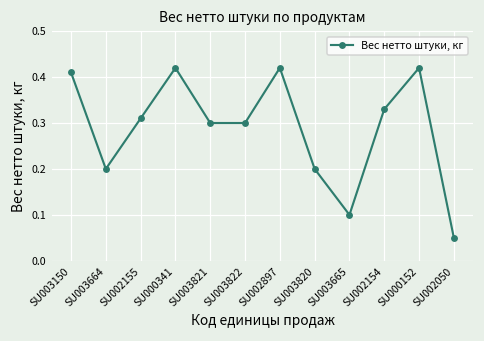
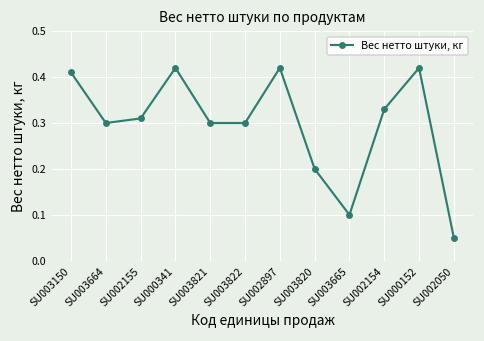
  {
    "SU003150": 0.41,
-   "SU003664": 0.2,
+   "SU003664": 0.3,
    "SU002155": 0.31,
    "SU000341": 0.42,
    "SU003821": 0.3,
    "SU003822": 0.3,
    "SU002897": 0.42,
    "SU003820": 0.2,
    "SU003665": 0.1,
    "SU002154": 0.33,
    "SU000152": 0.42,
    "SU002050": 0.05
  }
